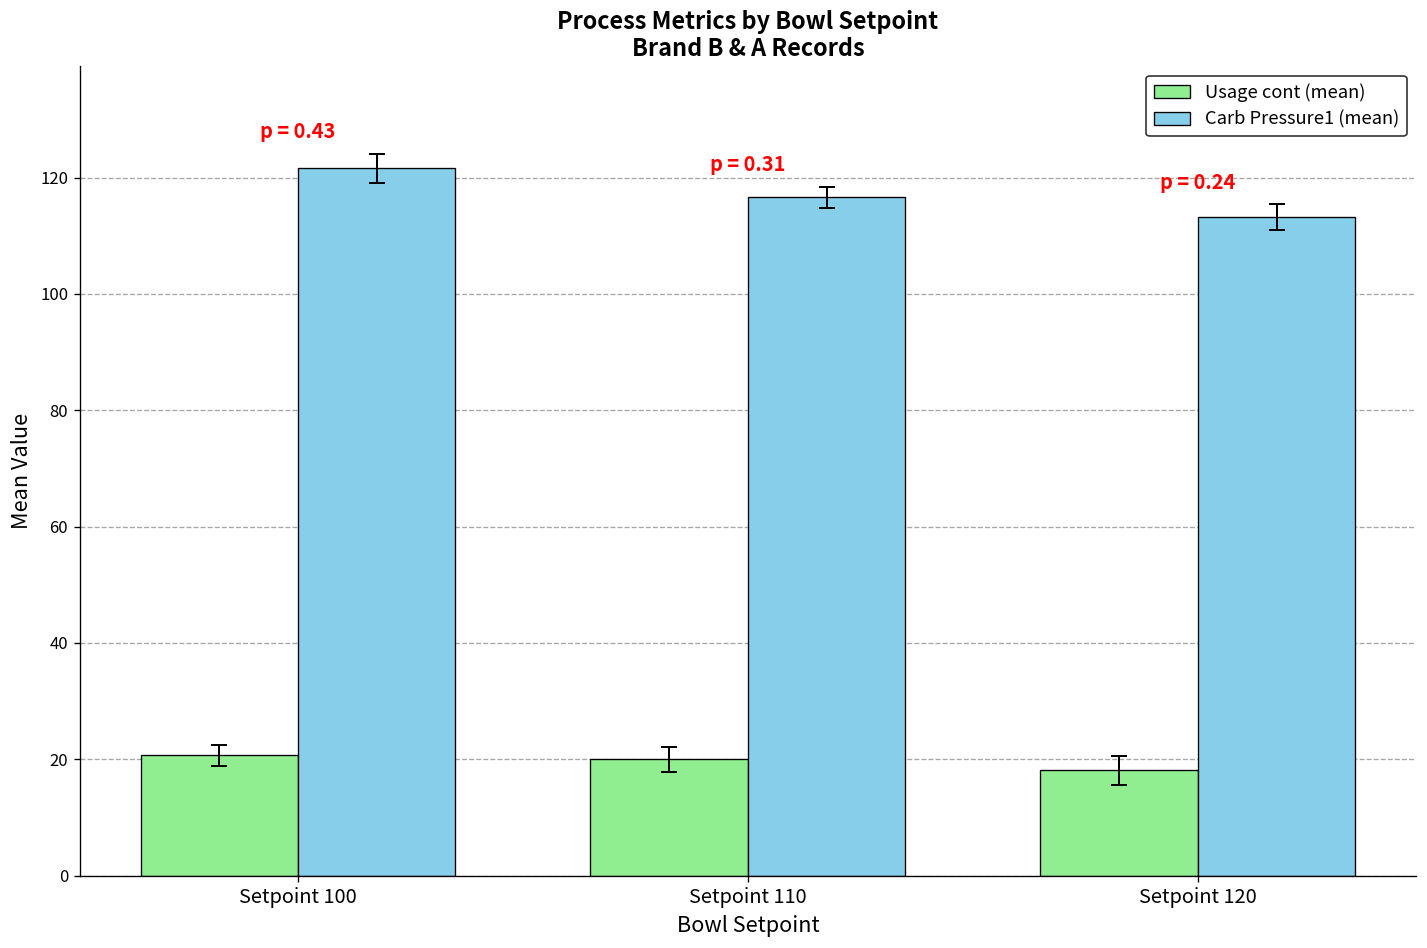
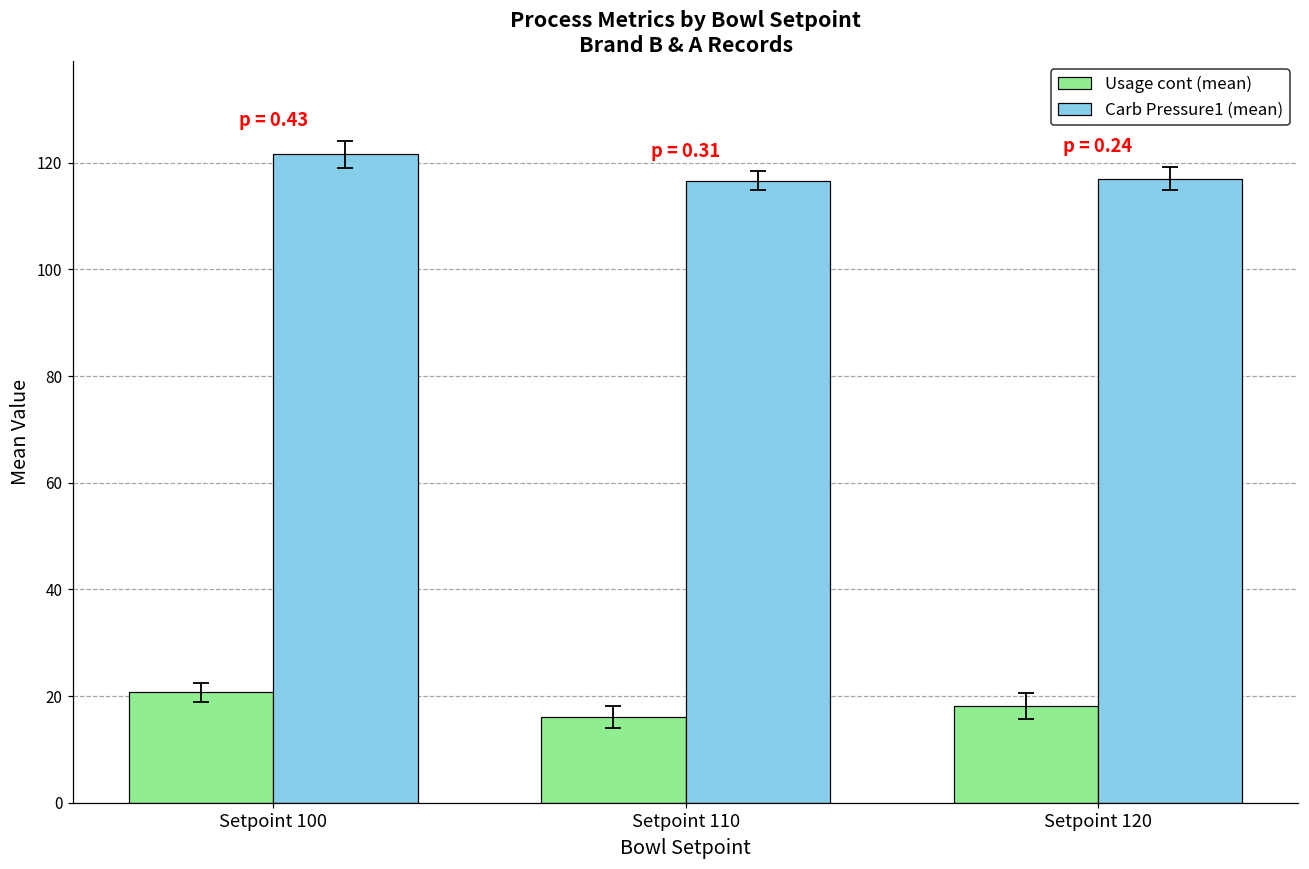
  {
    "Usage cont (mean)": {
      "Setpoint 100": 21,
-     "Setpoint 110": 20,
+     "Setpoint 110": 16,
      "Setpoint 120": 18
    },
    "Carb Pressure1 (mean)": {
      "Setpoint 100": 122,
      "Setpoint 110": 117,
-     "Setpoint 120": 113
+     "Setpoint 120": 117
    }
  }
